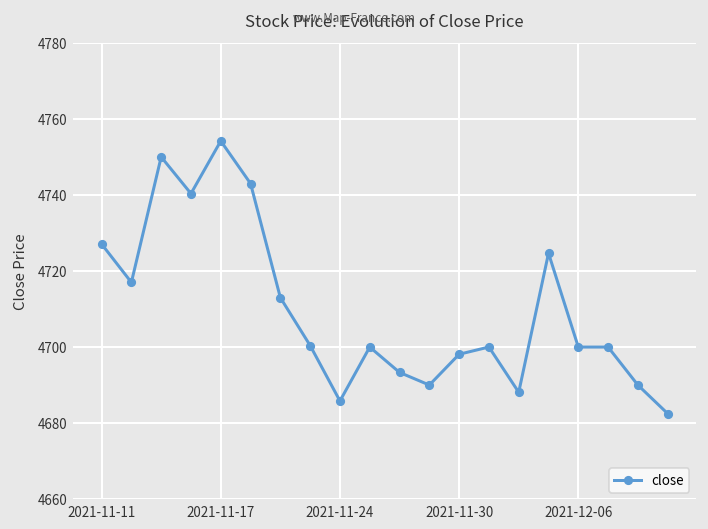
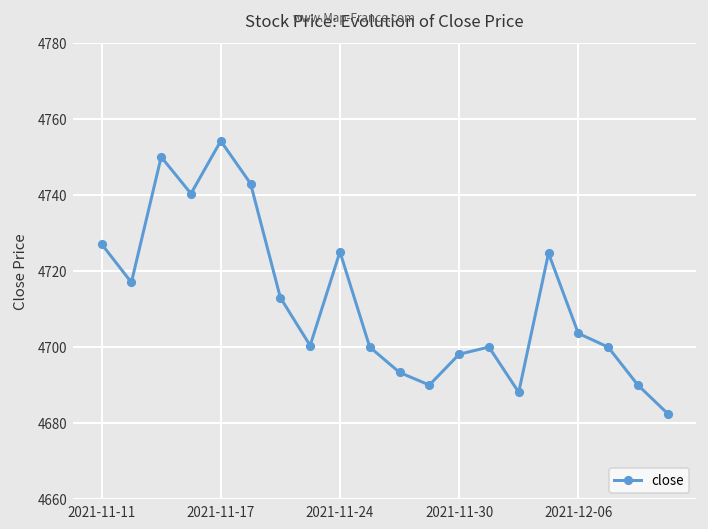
  {
    "2021-11-11": 4727,
    "2021-11-17": 4754,
-   "2021-11-24": 4686,
+   "2021-11-24": 4725,
    "2021-11-30": 4698,
-   "2021-12-06": 4700
+   "2021-12-06": 4704
  }
